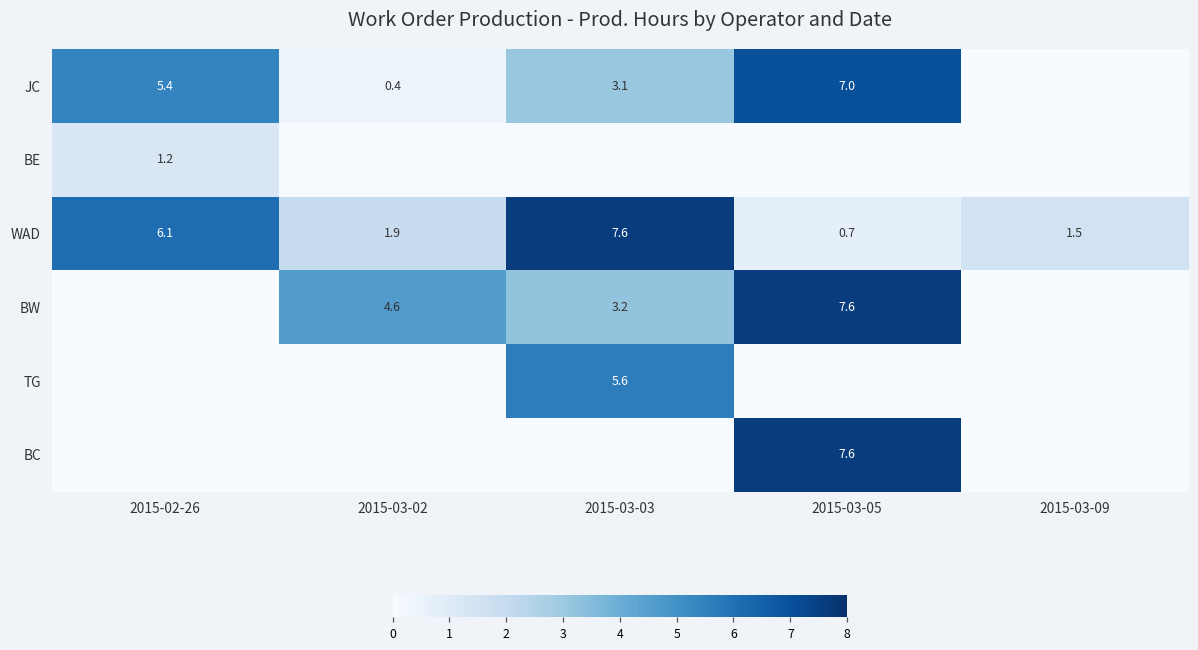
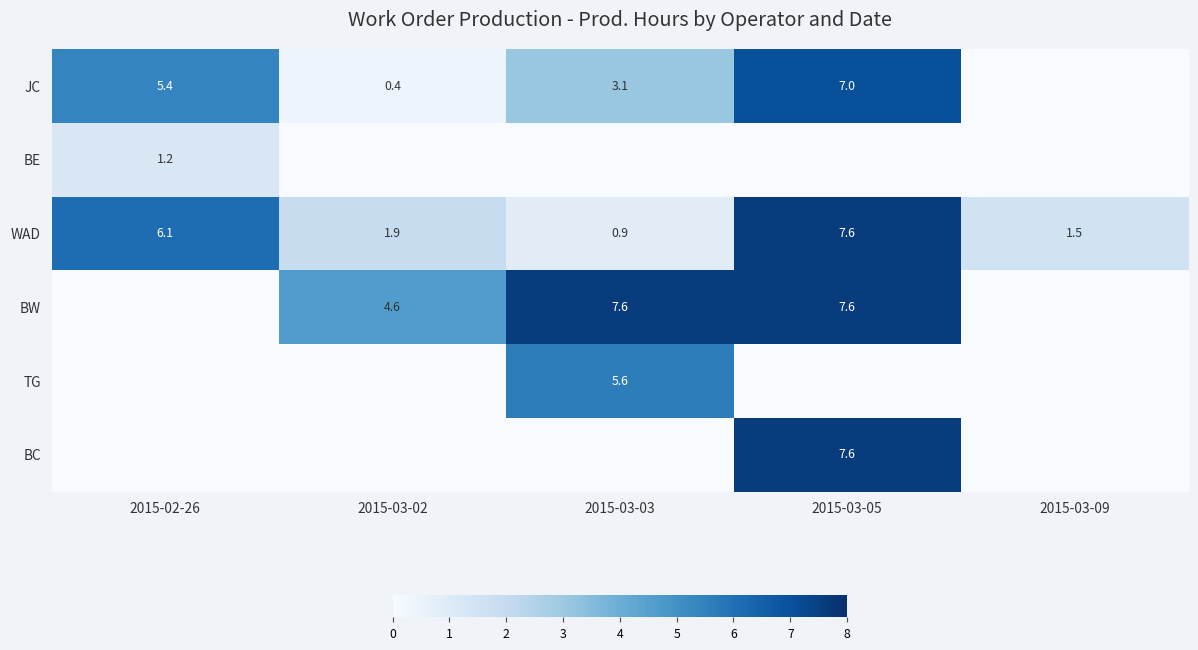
  {
    "JC": {
      "2015-02-26": 5.4,
      "2015-03-02": 0.4,
      "2015-03-03": 3.1,
      "2015-03-05": 7.0
    },
    "BE": {
      "2015-02-26": 1.2
    },
    "WAD": {
      "2015-02-26": 6.1,
      "2015-03-02": 1.9,
-     "2015-03-03": 7.6,
-     "2015-03-05": 0.7,
+     "2015-03-03": 0.9,
+     "2015-03-05": 7.6,
      "2015-03-09": 1.5
    },
    "BW": {
      "2015-03-02": 4.6,
-     "2015-03-03": 3.2,
+     "2015-03-03": 7.6,
      "2015-03-05": 7.6
    },
    "TG": {
      "2015-03-03": 5.6
    },
    "BC": {
      "2015-03-05": 7.6
    }
  }
